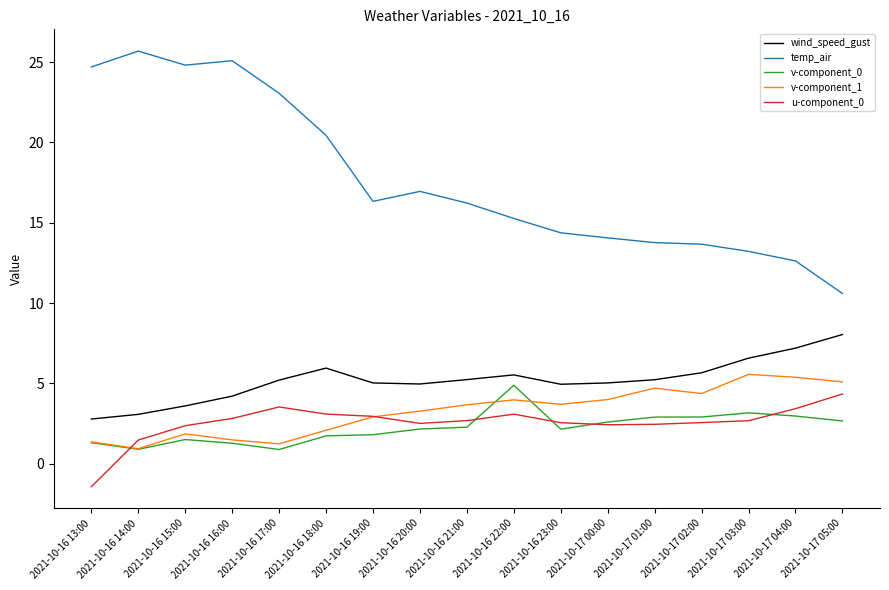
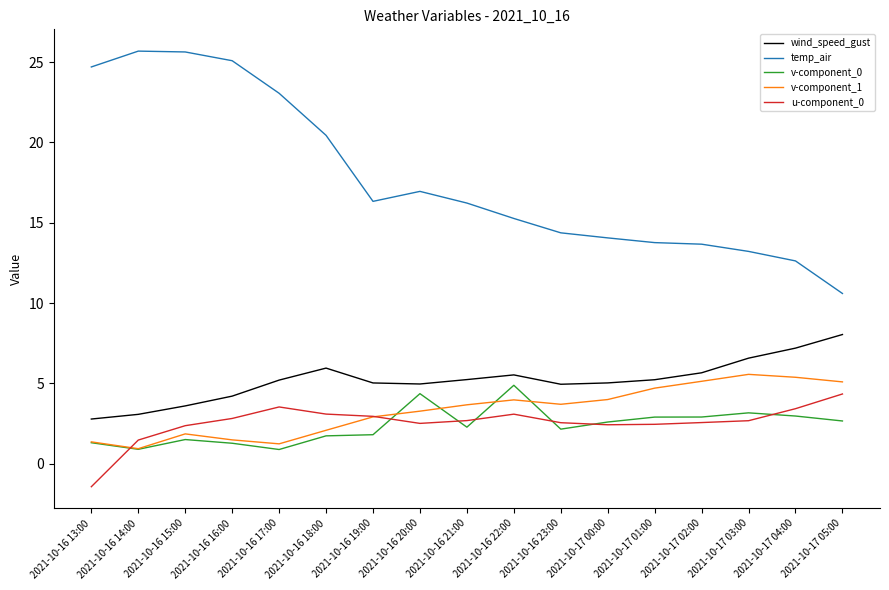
  {
    "wind_speed_gust": {
      "2021-10-16 13:00": 2.8,
      "2021-10-16 14:00": 3.1,
      "2021-10-16 15:00": 3.6,
      "2021-10-16 16:00": 4.2,
      "2021-10-16 17:00": 5.2,
      "2021-10-16 18:00": 5.9,
      "2021-10-16 19:00": 5.0,
      "2021-10-16 20:00": 5.0,
      "2021-10-16 21:00": 5.2,
      "2021-10-16 22:00": 5.5,
      "2021-10-16 23:00": 4.9,
      "2021-10-17 00:00": 5.0,
      "2021-10-17 01:00": 5.2,
      "2021-10-17 02:00": 5.7,
      "2021-10-17 03:00": 6.6,
      "2021-10-17 04:00": 7.2,
      "2021-10-17 05:00": 8.0
    },
    "temp_air": {
      "2021-10-16 13:00": 24.7,
      "2021-10-16 14:00": 25.7,
-     "2021-10-16 15:00": 24.8,
+     "2021-10-16 15:00": 25.6,
      "2021-10-16 16:00": 25.1,
      "2021-10-16 17:00": 23.1,
      "2021-10-16 18:00": 20.4,
      "2021-10-16 19:00": 16.3,
      "2021-10-16 20:00": 17.0,
      "2021-10-16 21:00": 16.2,
      "2021-10-16 22:00": 15.3,
      "2021-10-16 23:00": 14.4,
      "2021-10-17 00:00": 14.1,
      "2021-10-17 01:00": 13.8,
      "2021-10-17 02:00": 13.7,
      "2021-10-17 03:00": 13.2,
      "2021-10-17 04:00": 12.6,
      "2021-10-17 05:00": 10.6
    },
    "v-component_0": {
      "2021-10-16 15:00": 1.5,
      "2021-10-16 16:00": 1.3,
      "2021-10-16 17:00": 0.9,
      "2021-10-16 18:00": 1.7,
      "2021-10-16 19:00": 1.8,
-     "2021-10-16 20:00": 2.2,
+     "2021-10-16 20:00": 4.4,
      "2021-10-16 21:00": 2.3,
      "2021-10-16 22:00": 4.9,
      "2021-10-16 23:00": 2.1,
      "2021-10-17 00:00": 2.6,
      "2021-10-17 01:00": 2.9,
      "2021-10-17 02:00": 2.9,
      "2021-10-17 03:00": 3.2,
      "2021-10-17 04:00": 3.0,
      "2021-10-17 05:00": 2.7
    },
    "v-component_1": {
      "2021-10-16 15:00": 1.9,
      "2021-10-16 16:00": 1.5,
      "2021-10-16 17:00": 1.2,
      "2021-10-16 18:00": 2.1,
      "2021-10-16 20:00": 3.3,
      "2021-10-16 21:00": 3.7,
      "2021-10-16 22:00": 4.0,
      "2021-10-16 23:00": 3.7,
      "2021-10-17 00:00": 4.0,
      "2021-10-17 01:00": 4.7,
-     "2021-10-17 02:00": 4.4,
+     "2021-10-17 02:00": 5.1,
      "2021-10-17 03:00": 5.6,
      "2021-10-17 04:00": 5.4,
      "2021-10-17 05:00": 5.1
    },
    "u-component_0": {
      "2021-10-16 13:00": -1.4,
      "2021-10-16 14:00": 1.5,
      "2021-10-16 15:00": 2.4,
      "2021-10-16 16:00": 2.8,
      "2021-10-16 17:00": 3.5,
      "2021-10-16 18:00": 3.1,
      "2021-10-16 20:00": 2.5,
      "2021-10-16 21:00": 2.7,
      "2021-10-16 22:00": 3.1,
      "2021-10-16 23:00": 2.5,
      "2021-10-17 00:00": 2.4,
      "2021-10-17 01:00": 2.4,
      "2021-10-17 02:00": 2.6,
      "2021-10-17 03:00": 2.7,
      "2021-10-17 04:00": 3.4,
      "2021-10-17 05:00": 4.3
    }
  }
